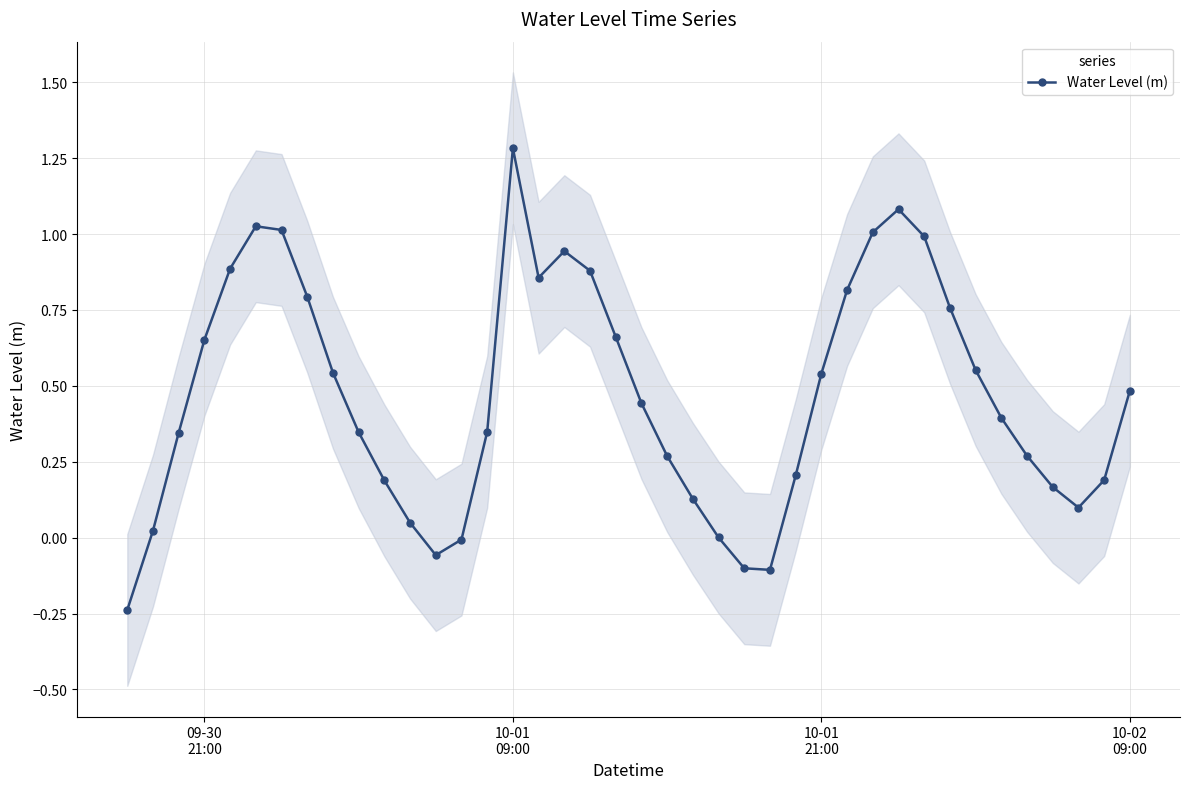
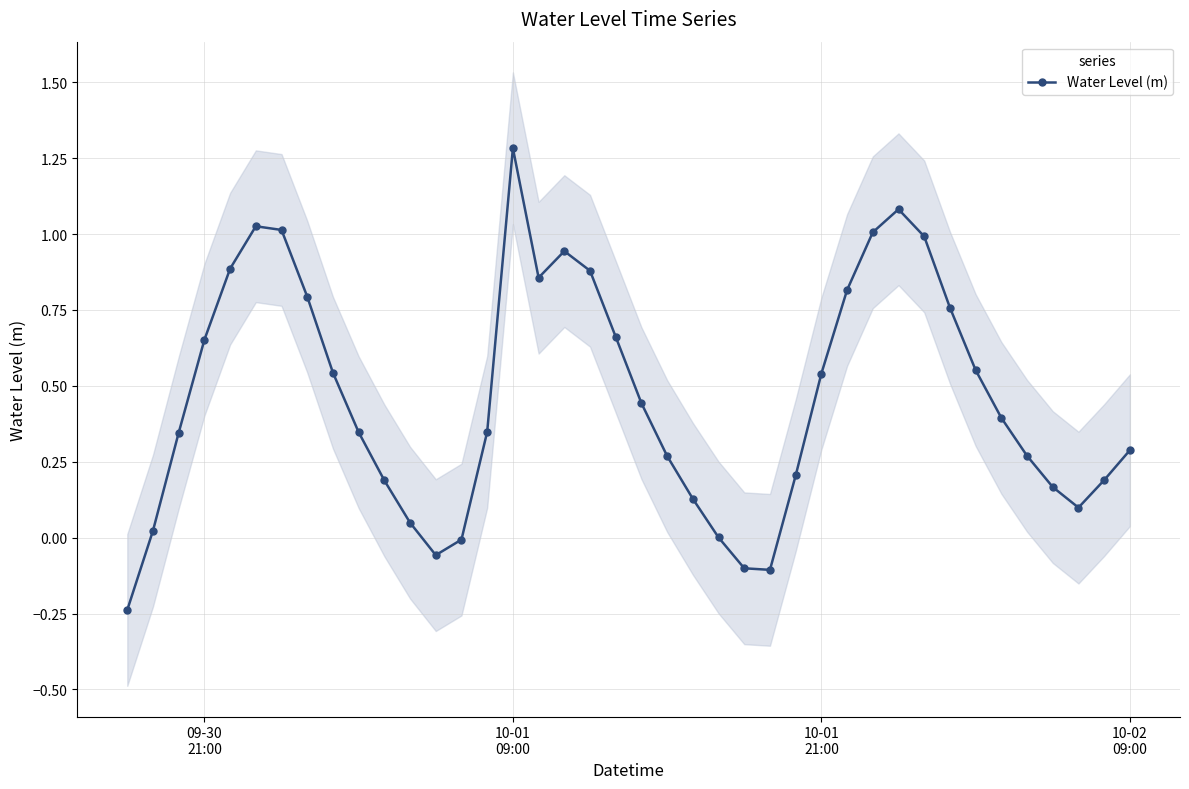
  {
    "Water Level (m)": {
      "09-30 21:00": 0.65,
      "10-01 09:00": 1.28,
      "10-01 21:00": 0.54,
-     "10-02 09:00": 0.48
+     "10-02 09:00": 0.29
    }
  }
